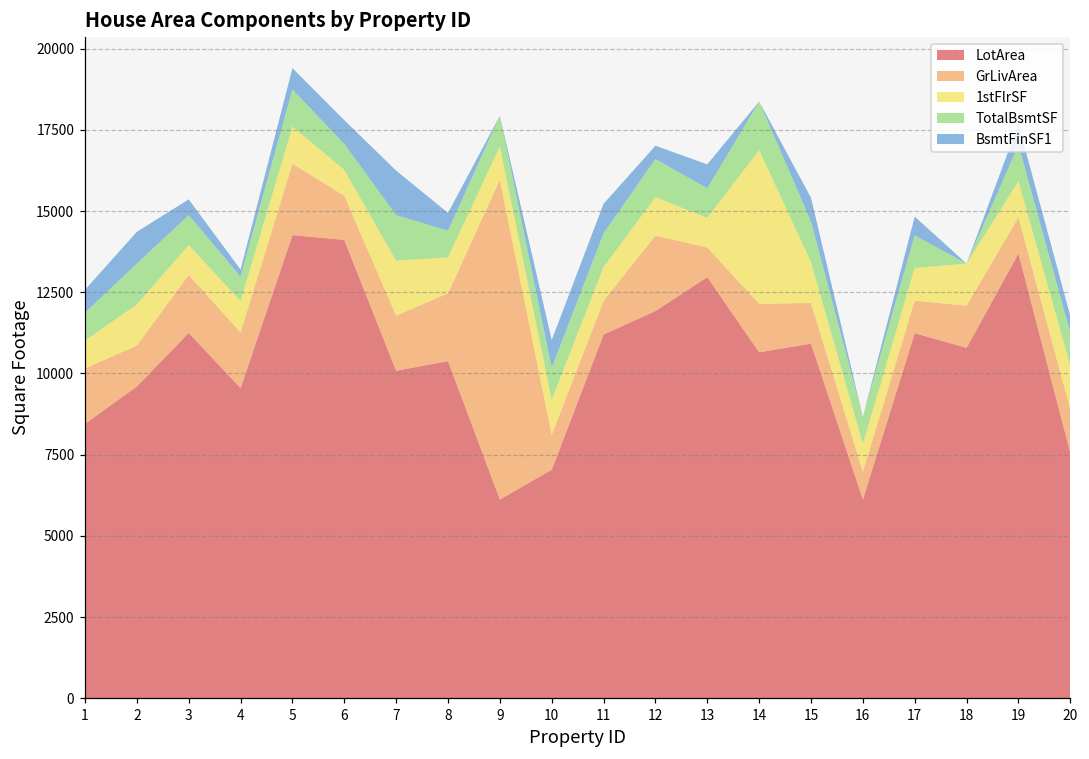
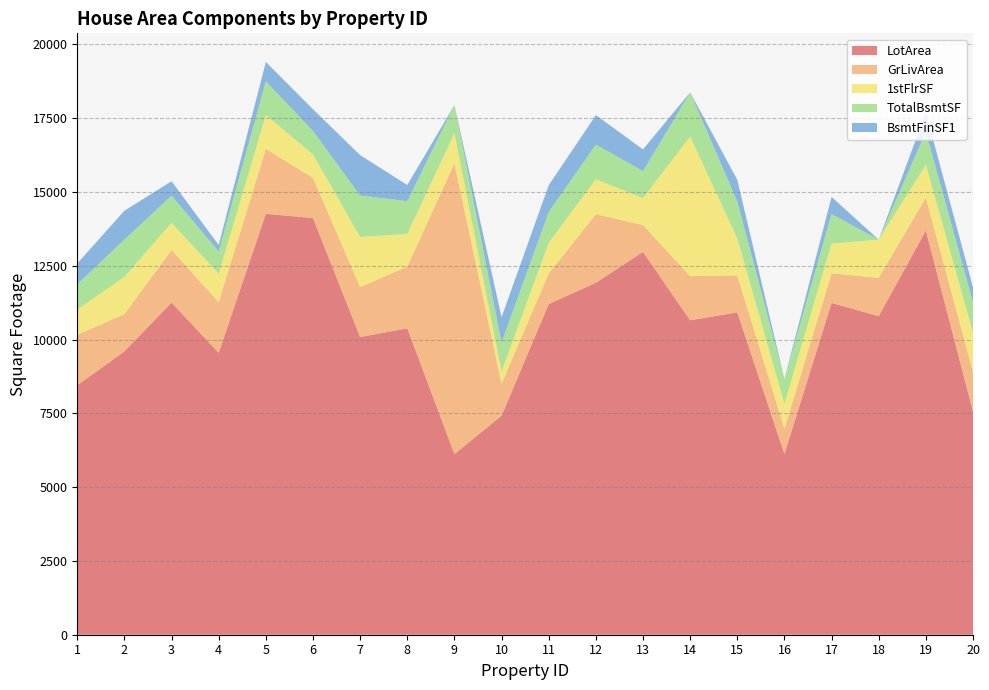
  {
    "LotArea": {
      "1": 8500,
      "2": 9600,
      "3": 11300,
      "4": 9600,
      "5": 14300,
      "6": 14100,
      "7": 10100,
      "8": 10400,
      "9": 6100,
-     "10": 7000,
+     "10": 7400,
      "11": 11200,
      "12": 11900,
      "13": 13000,
      "14": 10700,
      "15": 10900,
      "16": 6100,
      "17": 11200,
      "18": 10800,
      "19": 13700,
      "20": 7600
    },
    "GrLivArea": {
      "1": 1700,
      "2": 1300,
      "3": 1800,
      "4": 1700,
      "5": 2200,
      "6": 1400,
      "7": 1700,
      "8": 2100,
      "9": 9800,
      "10": 1100,
      "11": 1000,
      "12": 2300,
      "13": 900,
      "14": 1500,
      "15": 1300,
      "16": 900,
      "17": 1000,
      "18": 1300,
      "19": 1100,
      "20": 1300
    },
    "1stFlrSF": {
      "1": 900,
      "2": 1300,
      "3": 900,
      "4": 1000,
      "5": 1100,
      "6": 800,
      "7": 1700,
      "8": 1100,
      "9": 1000,
-     "10": 1100,
+     "10": 400,
      "11": 1000,
      "12": 1200,
      "13": 900,
      "14": 4700,
      "15": 1300,
      "16": 900,
      "17": 1000,
      "19": 1100,
      "20": 1300
    },
    "TotalBsmtSF": {
      "1": 900,
      "2": 1300,
      "3": 900,
      "4": 800,
      "5": 1100,
      "6": 800,
      "7": 1400,
-     "8": 800,
+     "8": 1100,
      "10": 1000,
      "11": 1000,
      "12": 1200,
      "13": 900,
      "15": 1300,
      "17": 1000,
      "20": 1000
    },
    "BsmtFinSF1": {
      "1": 700,
      "2": 1000,
      "3": 500,
      "4": 200,
      "5": 700,
      "6": 700,
      "7": 1400,
      "8": 500,
      "10": 900,
      "11": 900,
-     "12": 400,
+     "12": 1000,
      "13": 700,
      "15": 700,
      "17": 600,
      "20": 500
    }
  }
